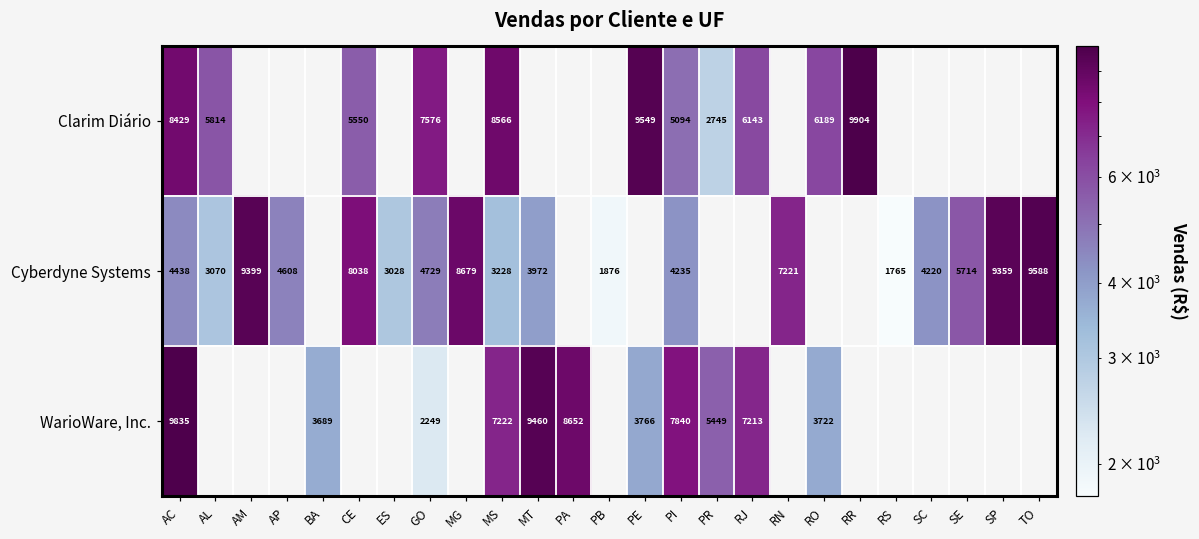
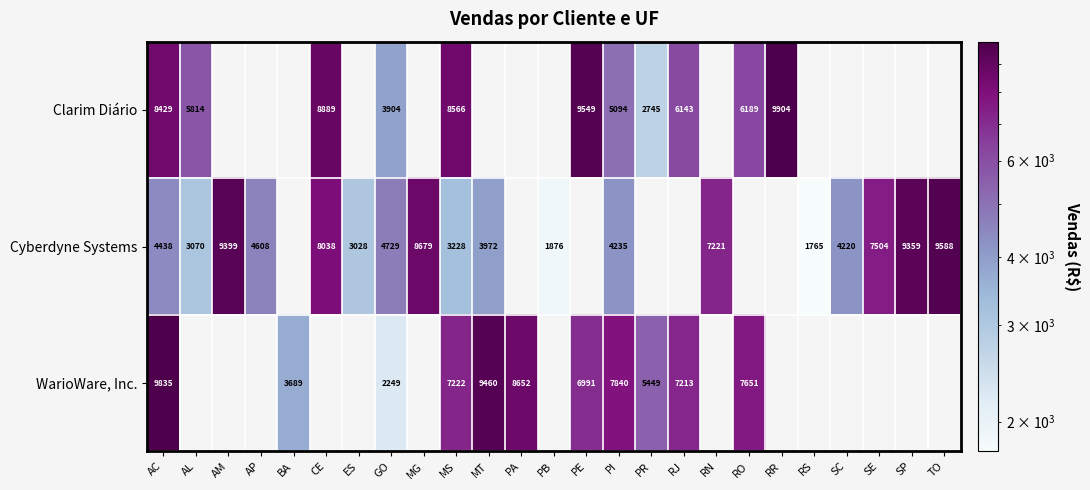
  {
    "Clarim Diário": {
      "AC": 8429,
      "AL": 5814,
-     "CE": 5550,
-     "GO": 7576,
+     "CE": 8889,
+     "GO": 3904,
      "MS": 8566,
      "PE": 9549,
      "PI": 5094,
      "PR": 2745,
      "RJ": 6143,
      "RO": 6189,
      "RR": 9904
    },
    "Cyberdyne Systems": {
      "AC": 4438,
      "AL": 3070,
      "AM": 9399,
      "AP": 4608,
      "CE": 8038,
      "ES": 3028,
      "GO": 4729,
      "MG": 8679,
      "MS": 3228,
      "MT": 3972,
      "PB": 1876,
      "PI": 4235,
      "RN": 7221,
      "RS": 1765,
      "SC": 4220,
-     "SE": 5714,
+     "SE": 7504,
      "SP": 9359,
      "TO": 9588
    },
    "WarioWare, Inc.": {
      "AC": 9835,
      "BA": 3689,
      "GO": 2249,
      "MS": 7222,
      "MT": 9460,
      "PA": 8652,
-     "PE": 3766,
+     "PE": 6991,
      "PI": 7840,
      "PR": 5449,
      "RJ": 7213,
-     "RO": 3722
+     "RO": 7651
    }
  }
